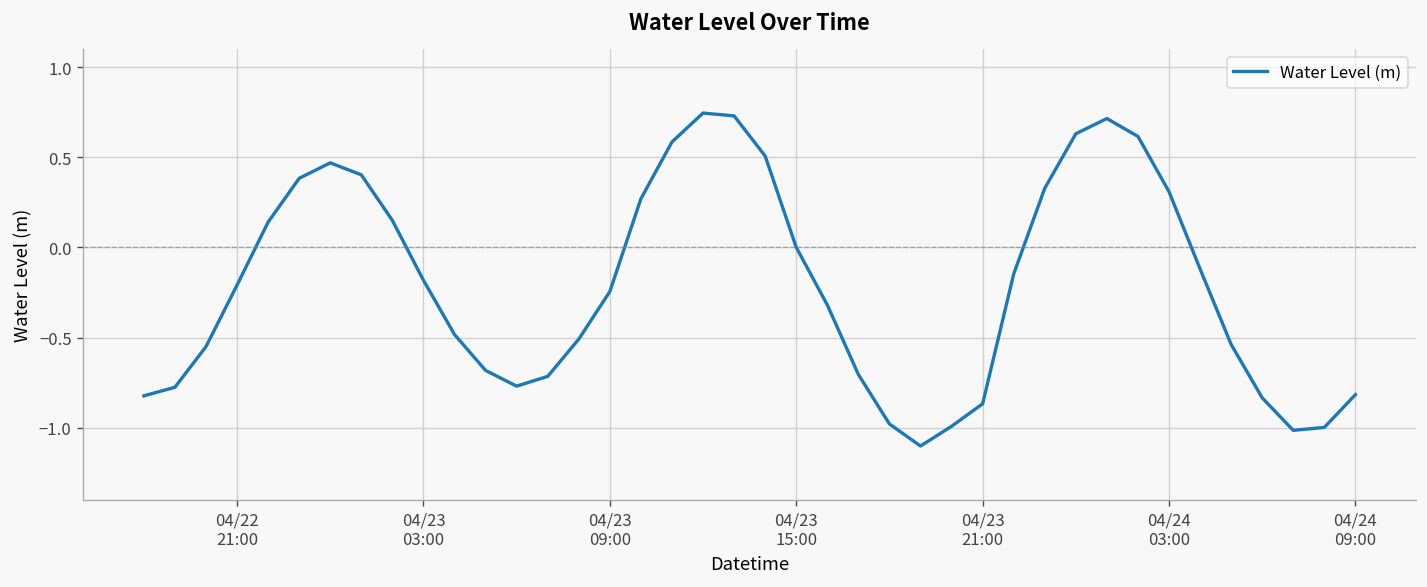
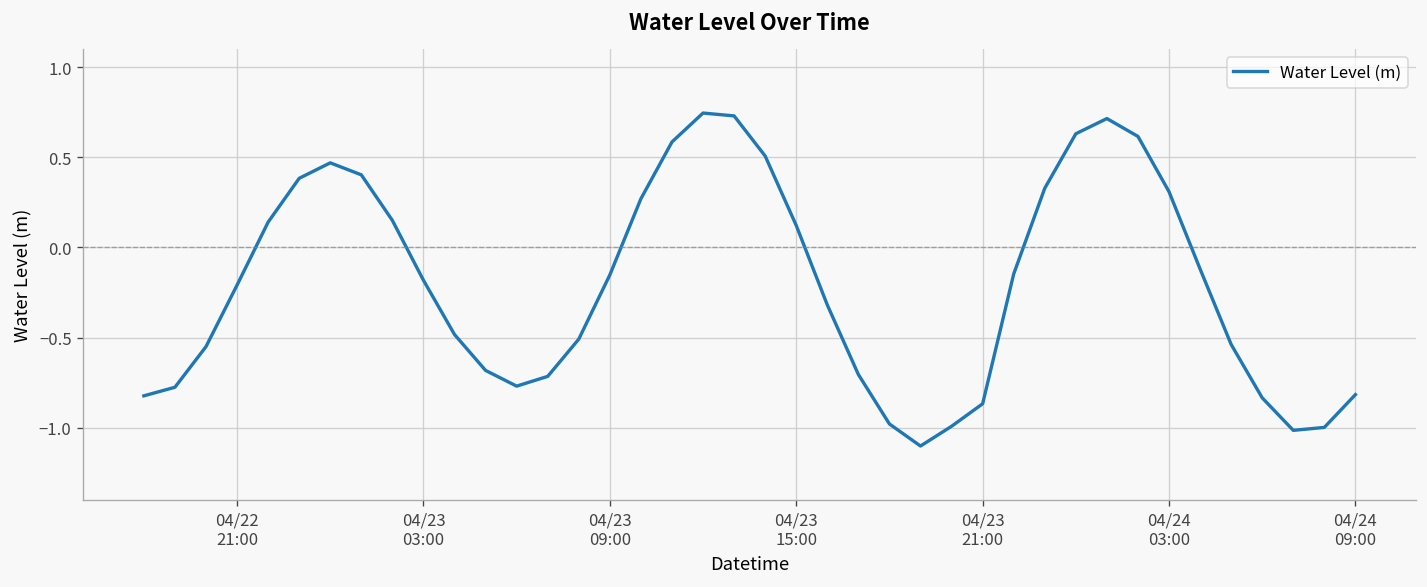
  {
    "04/22 21:00": -0.21,
    "04/23 03:00": -0.18,
-   "04/23 09:00": -0.24,
-   "04/23 15:00": 0.00,
+   "04/23 09:00": -0.15,
+   "04/23 15:00": 0.12,
    "04/23 21:00": -0.87,
    "04/24 03:00": 0.31,
    "04/24 09:00": -0.82
  }
